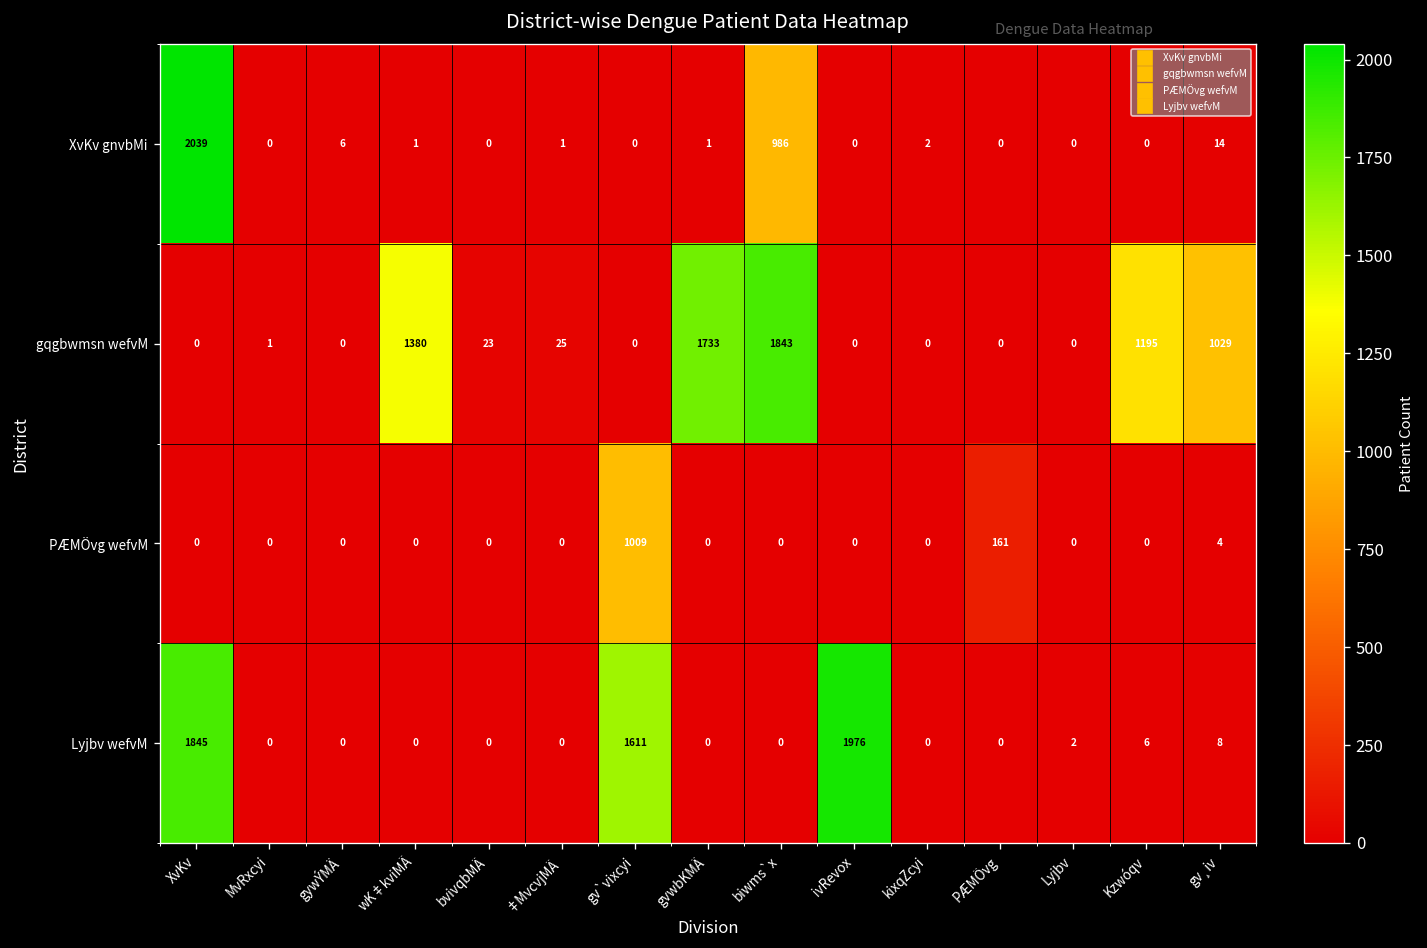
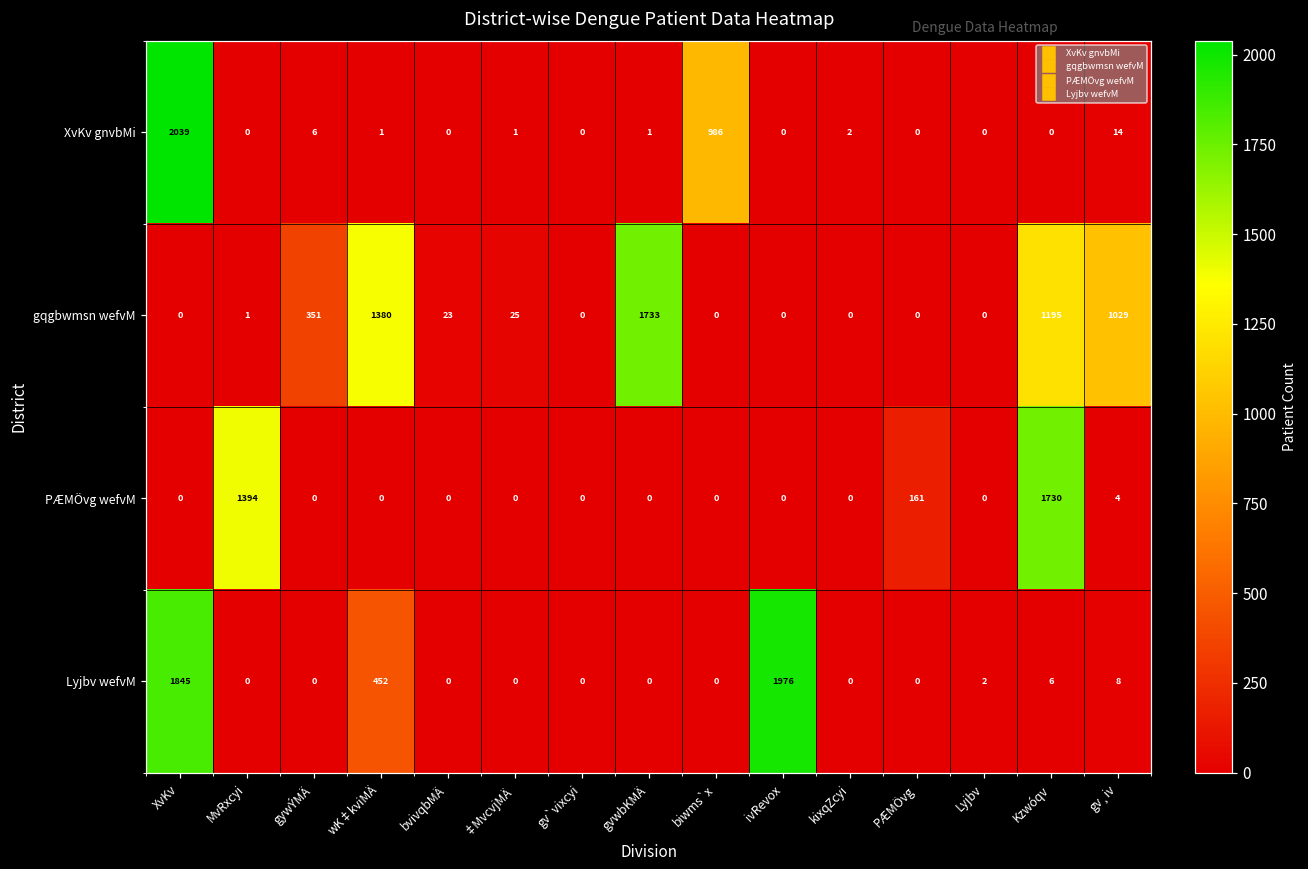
  {
    "XvKv gnvbMi": {
      "XvKv": 2039,
      "MvRxcyi": 0,
      "gywÝMÄ": 6,
      "wK‡kviMÄ": 1,
      "bvivqbMÄ": 0,
      "‡MvcvjMÄ": 1,
      "gv`vixcyi": 0,
      "gvwbKMÄ": 1,
      "biwms`x": 986,
      "ivRevox": 0,
      "kixqZcyi": 2,
      "PÆMÖvg": 0,
      "Lyjbv": 0,
      "Kzwóqv": 0,
      "gv¸iv": 14
    },
    "gqgbwmsn wefvM": {
      "XvKv": 0,
      "MvRxcyi": 1,
-     "gywÝMÄ": 0,
+     "gywÝMÄ": 351,
      "wK‡kviMÄ": 1380,
      "bvivqbMÄ": 23,
      "‡MvcvjMÄ": 25,
      "gv`vixcyi": 0,
      "gvwbKMÄ": 1733,
-     "biwms`x": 1843,
+     "biwms`x": 0,
      "ivRevox": 0,
      "kixqZcyi": 0,
      "PÆMÖvg": 0,
      "Lyjbv": 0,
      "Kzwóqv": 1195,
      "gv¸iv": 1029
    },
    "PÆMÖvg wefvM": {
      "XvKv": 0,
-     "MvRxcyi": 0,
+     "MvRxcyi": 1394,
      "gywÝMÄ": 0,
      "wK‡kviMÄ": 0,
      "bvivqbMÄ": 0,
      "‡MvcvjMÄ": 0,
-     "gv`vixcyi": 1009,
+     "gv`vixcyi": 0,
      "gvwbKMÄ": 0,
      "biwms`x": 0,
      "ivRevox": 0,
      "kixqZcyi": 0,
      "PÆMÖvg": 161,
      "Lyjbv": 0,
-     "Kzwóqv": 0,
+     "Kzwóqv": 1730,
      "gv¸iv": 4
    },
    "Lyjbv wefvM": {
      "XvKv": 1845,
      "MvRxcyi": 0,
      "gywÝMÄ": 0,
-     "wK‡kviMÄ": 0,
+     "wK‡kviMÄ": 452,
      "bvivqbMÄ": 0,
      "‡MvcvjMÄ": 0,
-     "gv`vixcyi": 1611,
+     "gv`vixcyi": 0,
      "gvwbKMÄ": 0,
      "biwms`x": 0,
      "ivRevox": 1976,
      "kixqZcyi": 0,
      "PÆMÖvg": 0,
      "Lyjbv": 2,
      "Kzwóqv": 6,
      "gv¸iv": 8
    }
  }
